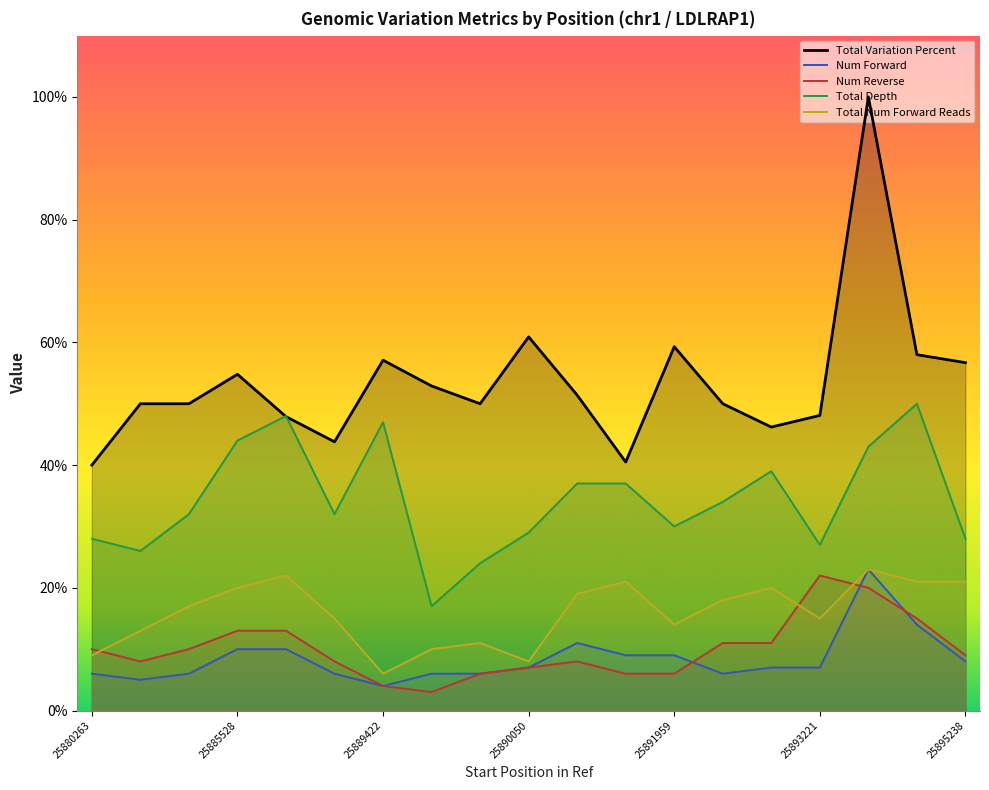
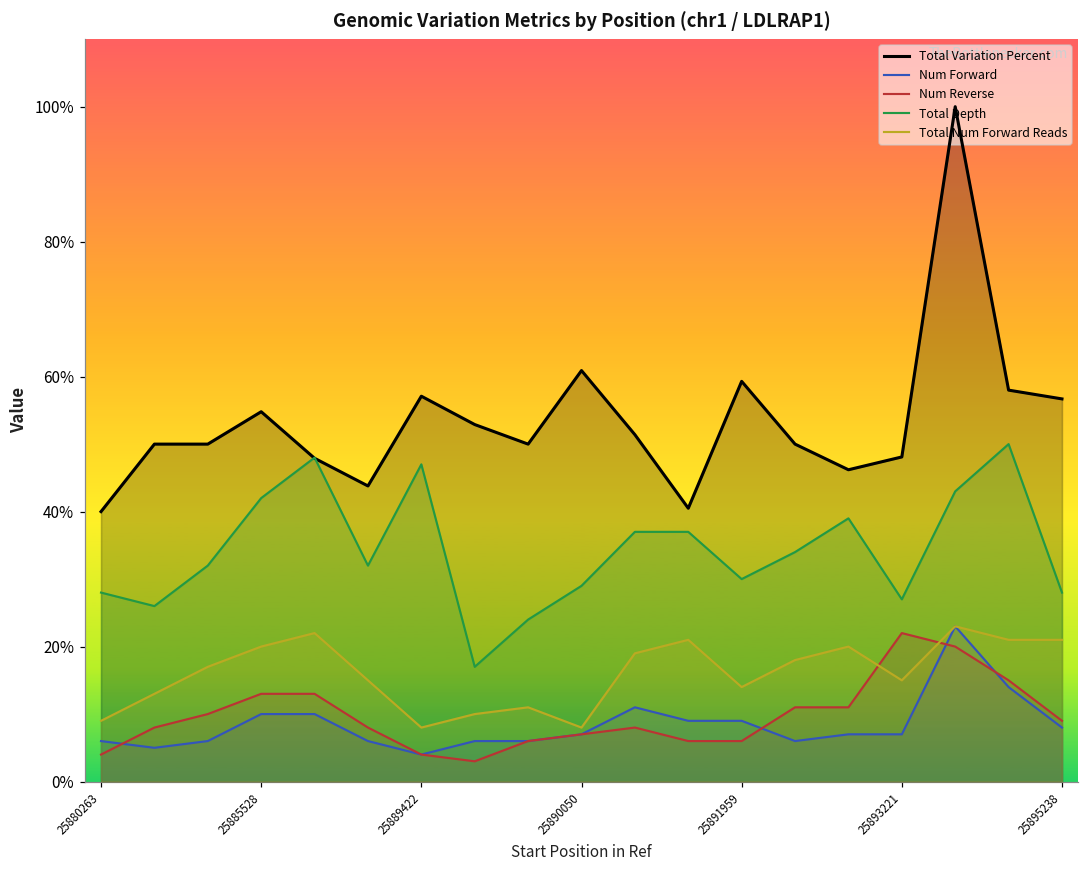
  {
    "Total Variation Percent": {
      "25880263": "40%",
      "25885528": "55%",
      "25889422": "57%",
      "25890050": "61%",
      "25891959": "59%",
      "25893221": "48%",
      "25895238": "57%"
    },
    "Num Forward": {
      "25880263": "6%",
      "25885528": "10%",
      "25891959": "9%",
      "25893221": "7%",
      "25895238": "8%"
    },
    "Num Reverse": {
-     "25880263": "10%",
+     "25880263": "4%",
      "25885528": "13%",
      "25891959": "6%",
      "25893221": "22%",
      "25895238": "9%"
    },
    "Total Depth": {
      "25880263": "28%",
-     "25885528": "44%",
+     "25885528": "42%",
      "25889422": "47%",
      "25890050": "29%",
      "25891959": "30%",
      "25893221": "27%",
      "25895238": "28%"
    },
    "Total Num Forward Reads": {
      "25880263": "9%",
      "25885528": "20%",
-     "25889422": "6%",
+     "25889422": "8%",
      "25890050": "8%",
      "25891959": "14%",
      "25893221": "15%",
      "25895238": "21%"
    }
  }
